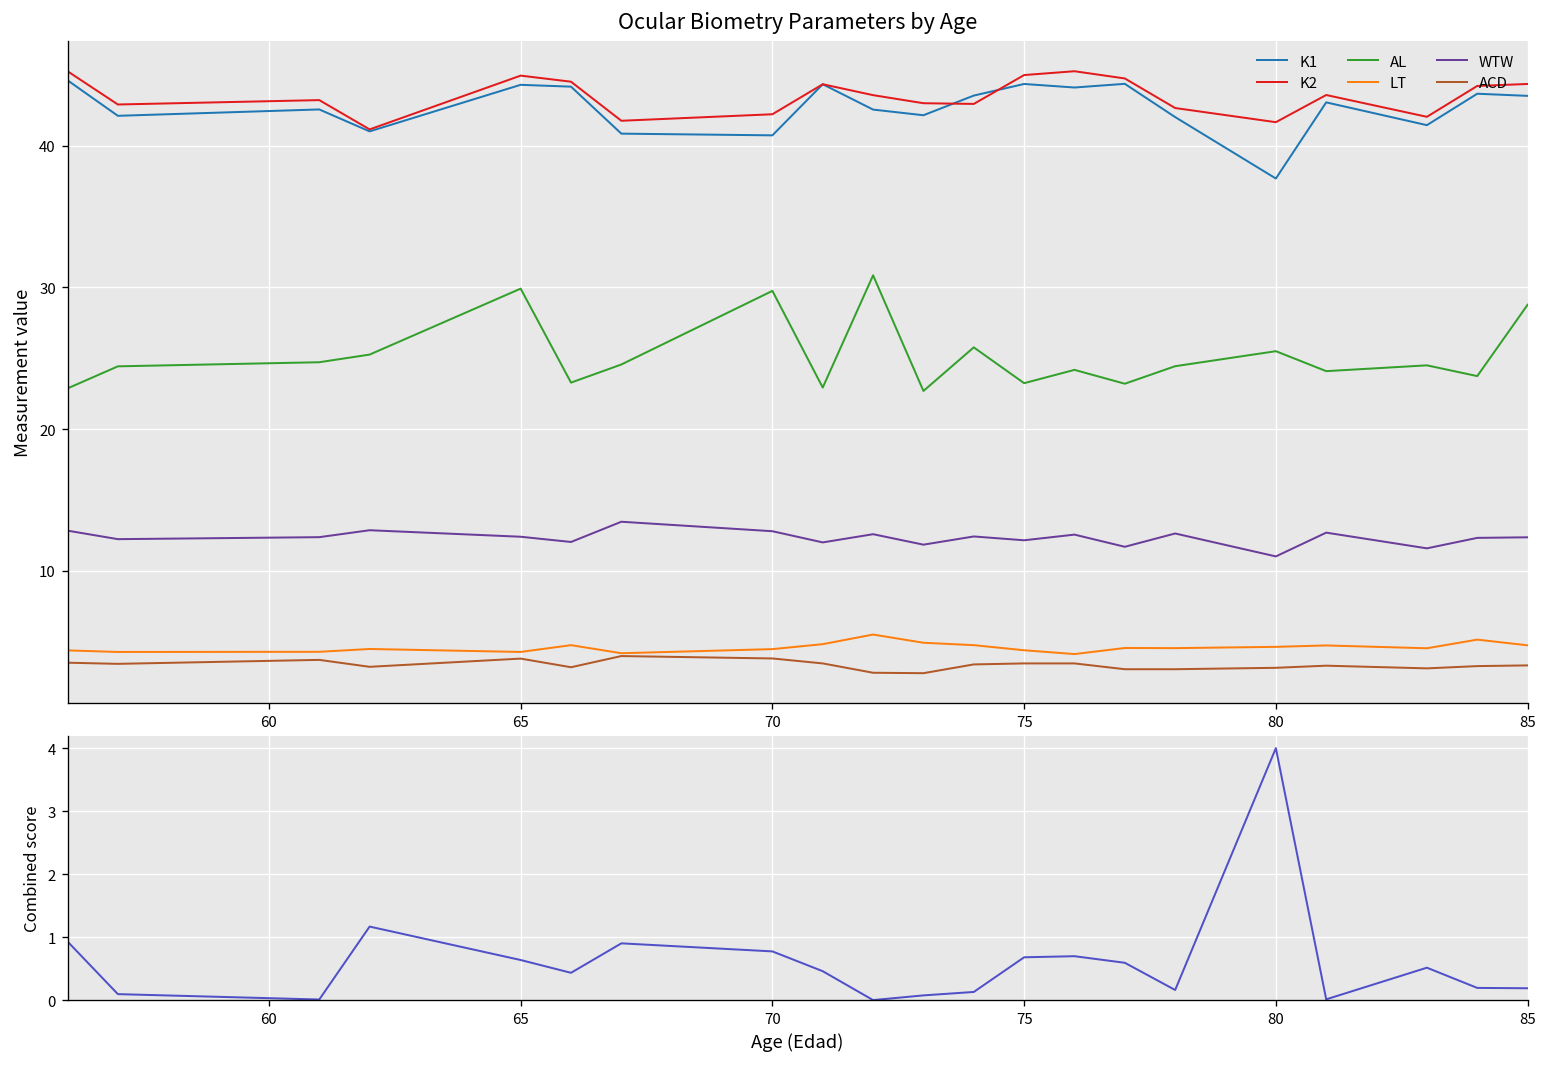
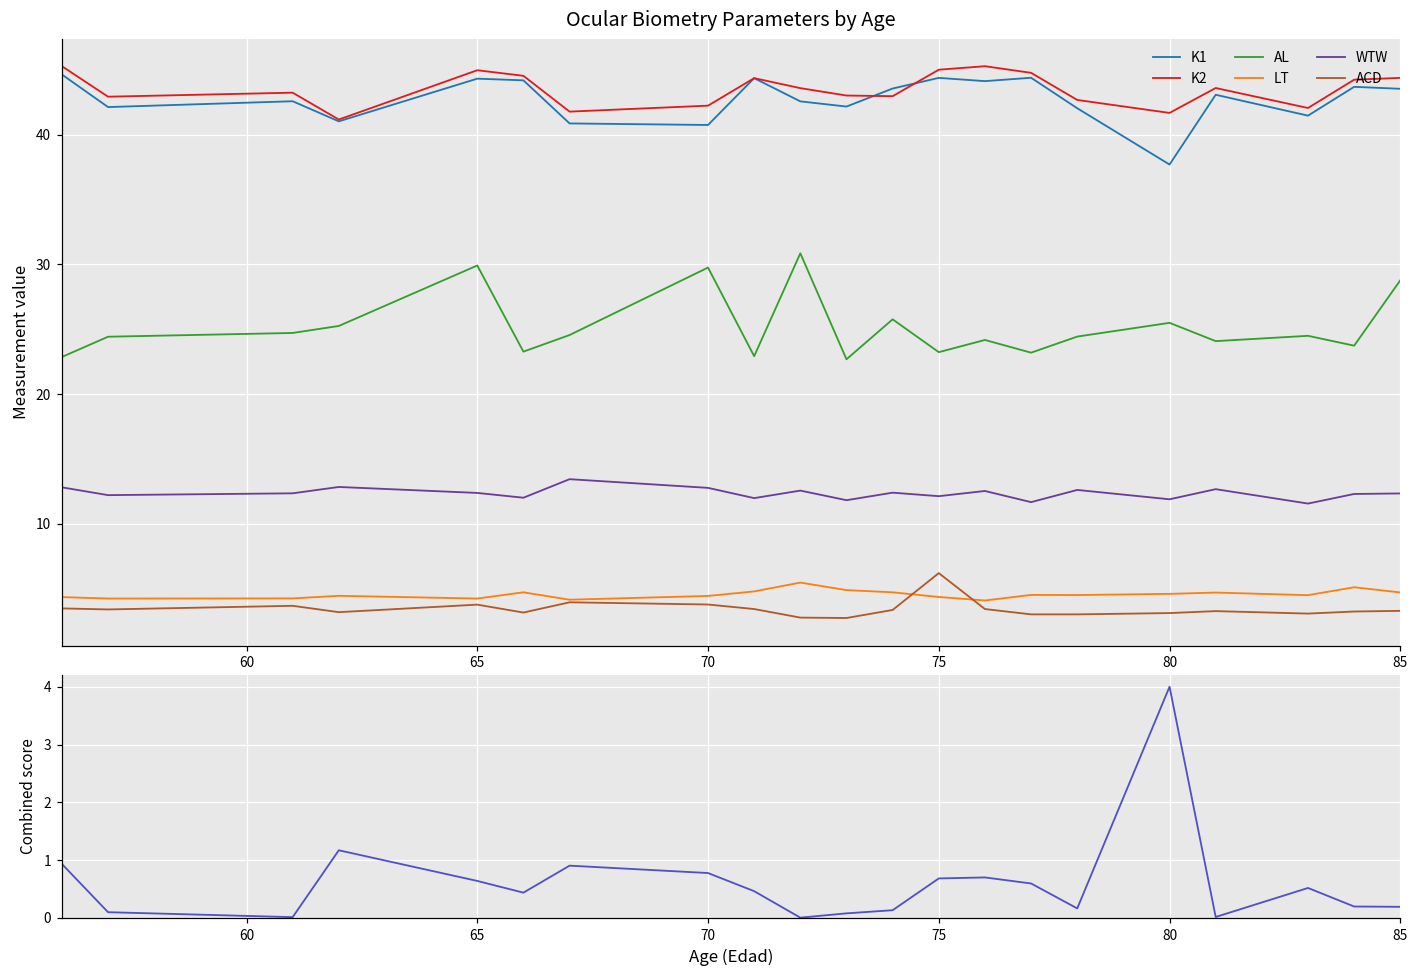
  {
    "Ocular Biometry Parameters by Age": {
      "K1": {
        "65": 44.3,
        "70": 40.8,
        "75": 44.4,
        "80": 37.7,
        "85": 43.5
      },
      "K2": {
        "65": 45.0,
        "70": 42.2,
        "75": 45.0,
        "80": 41.7,
        "85": 44.4
      },
      "AL": {
        "65": 29.9,
        "70": 29.8,
        "75": 23.2,
        "80": 25.5,
        "85": 28.8
      },
      "LT": {
        "65": 4.3,
        "70": 4.5,
        "75": 4.4,
        "80": 4.6,
        "85": 4.7
      },
      "WTW": {
        "65": 12.4,
        "70": 12.8,
        "75": 12.1,
-       "80": 11.0,
+       "80": 11.9,
        "85": 12.4
      },
      "ACD": {
        "65": 3.8,
        "70": 3.8,
-       "75": 3.4,
+       "75": 6.2,
        "80": 3.1,
        "85": 3.3
      }
    }
  }
